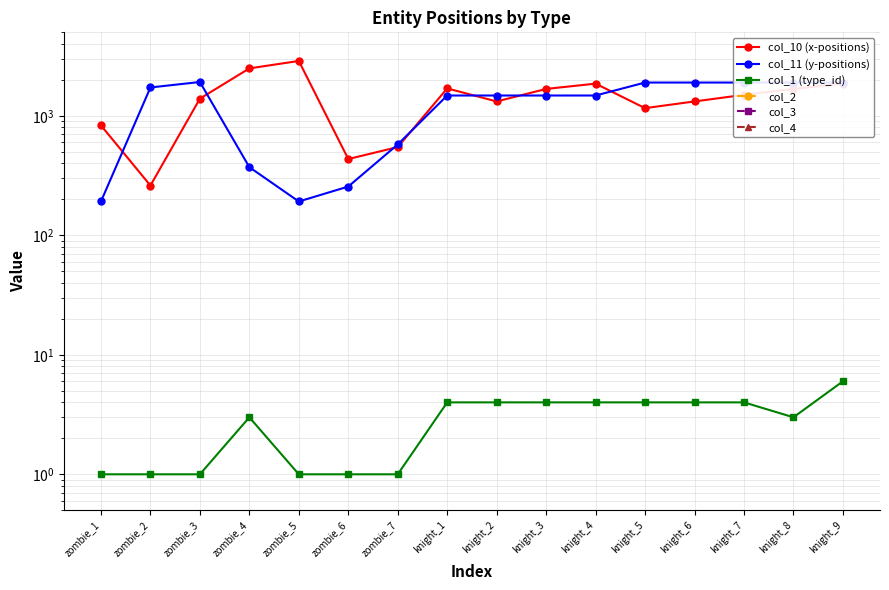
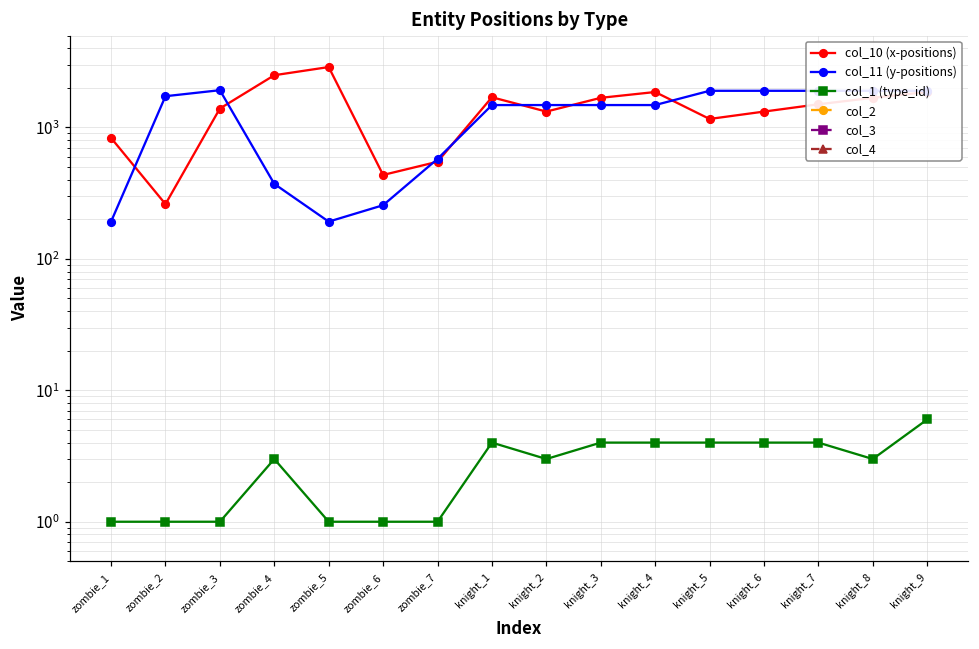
  {
    "col_10 (x-positions)": {
      "zombie_1": 800,
      "zombie_2": 260,
      "zombie_3": 1400,
      "zombie_4": 2500,
      "zombie_5": 2900,
      "zombie_6": 440,
      "zombie_7": 500,
      "knight_1": 1700,
      "knight_2": 1300,
      "knight_3": 1700,
      "knight_4": 1900,
      "knight_5": 1200,
      "knight_6": 1300
    },
    "col_11 (y-positions)": {
      "zombie_1": 190,
      "zombie_2": 1700,
      "zombie_3": 1900,
      "zombie_4": 370,
      "zombie_5": 190,
      "zombie_6": 260,
      "zombie_7": 600,
      "knight_1": 1500,
      "knight_2": 1500,
      "knight_3": 1500,
      "knight_4": 1500,
      "knight_5": 1900,
      "knight_6": 1900
    },
    "col_1 (type_id)": {
      "zombie_1": 1,
      "zombie_2": 1,
      "zombie_3": 1,
      "zombie_4": 3,
      "zombie_5": 1,
      "zombie_6": 1,
      "zombie_7": 1,
      "knight_1": 4,
-     "knight_2": 4,
+     "knight_2": 3,
      "knight_3": 4,
      "knight_4": 4,
      "knight_5": 4,
      "knight_6": 4,
      "knight_7": 4,
      "knight_8": 3,
      "knight_9": 6
    }
  }
